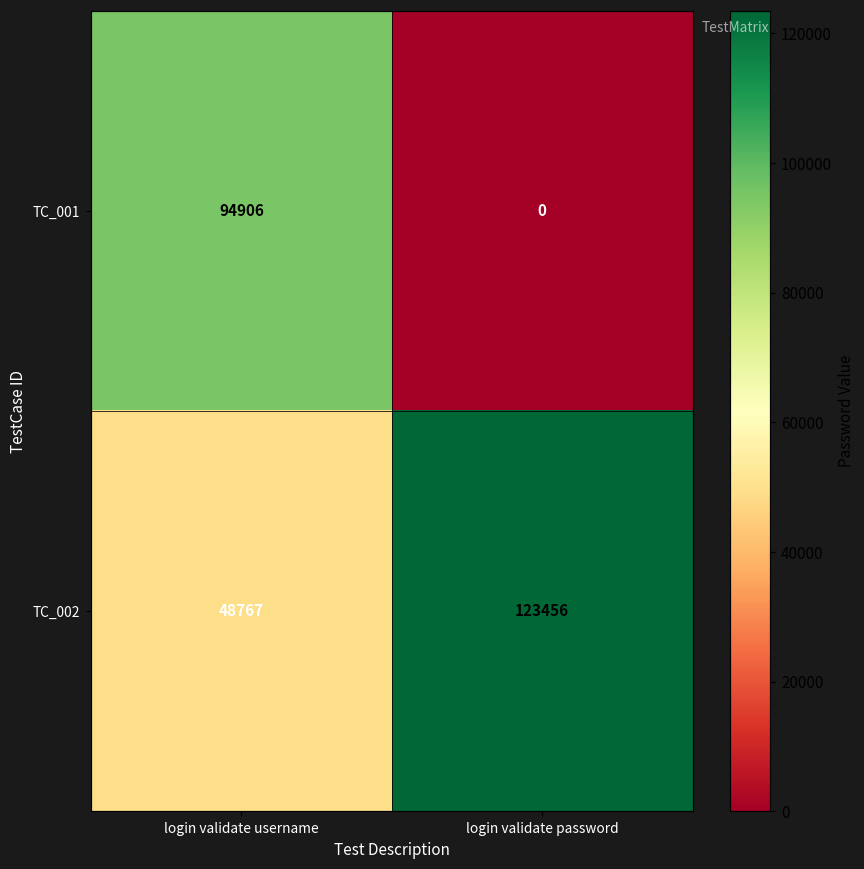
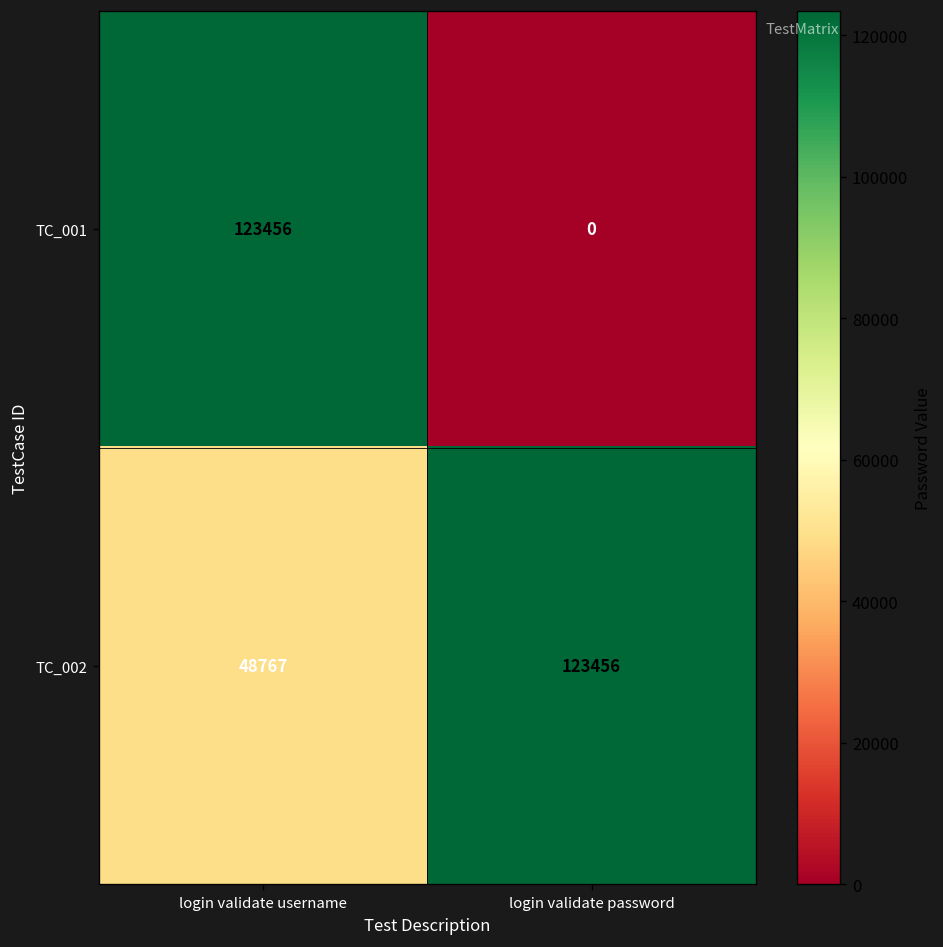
  {
    "TC_001": {
-     "login validate username": 94906,
+     "login validate username": 123456,
      "login validate password": 0
    },
    "TC_002": {
      "login validate username": 48767,
      "login validate password": 123456
    }
  }
